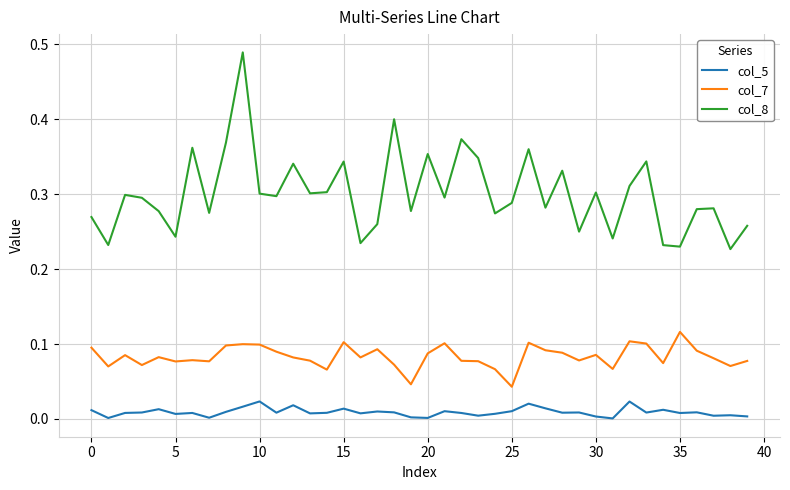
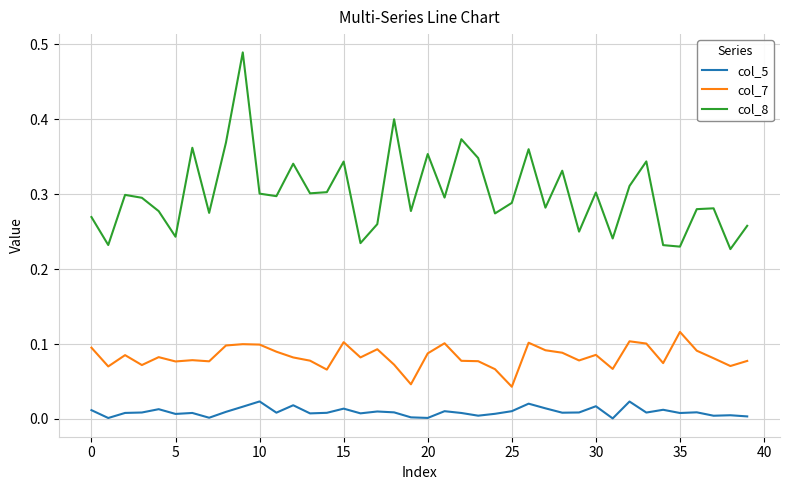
  {
    "col_5": {
      "0": 0.01,
      "5": 0.01,
      "10": 0.02,
      "15": 0.01,
      "20": 0.00,
      "25": 0.01,
-     "30": 0.00,
+     "30": 0.02,
      "35": 0.01
    },
    "col_7": {
      "0": 0.10,
      "5": 0.08,
      "10": 0.10,
      "15": 0.10,
      "20": 0.09,
      "25": 0.04,
      "30": 0.09,
      "35": 0.12
    },
    "col_8": {
      "0": 0.27,
      "5": 0.24,
      "10": 0.30,
      "15": 0.34,
      "20": 0.35,
      "25": 0.29,
      "30": 0.30,
      "35": 0.23
    }
  }
